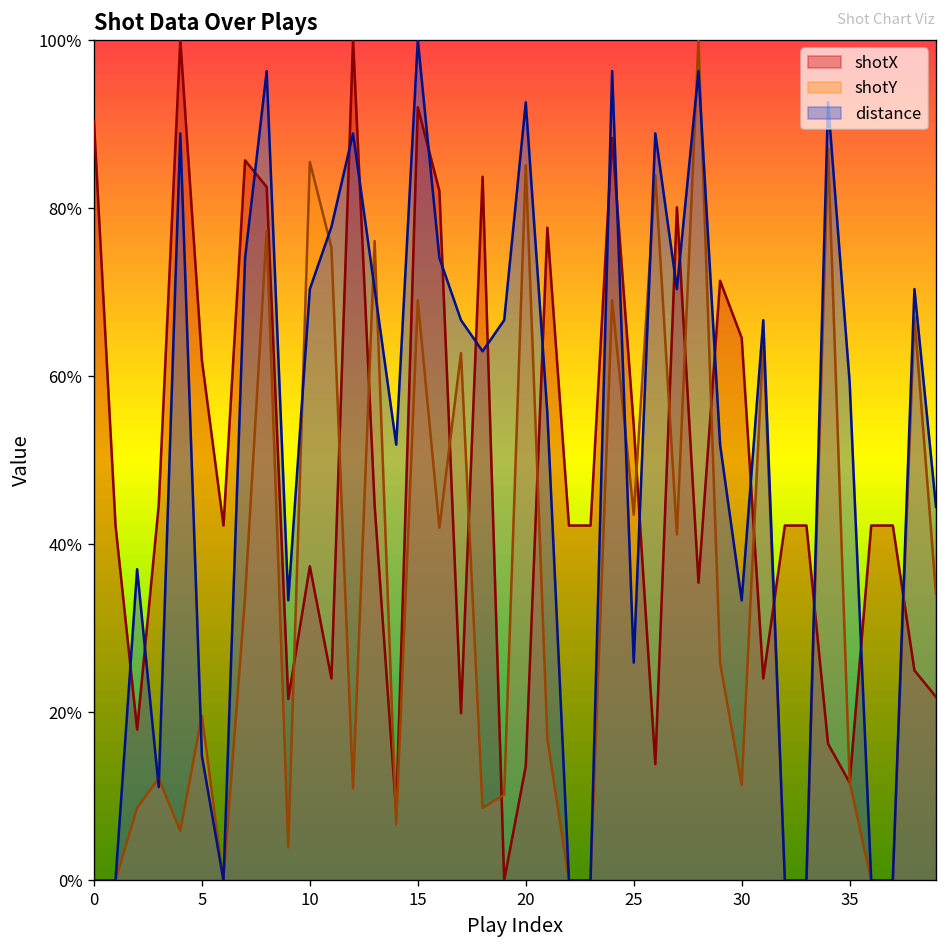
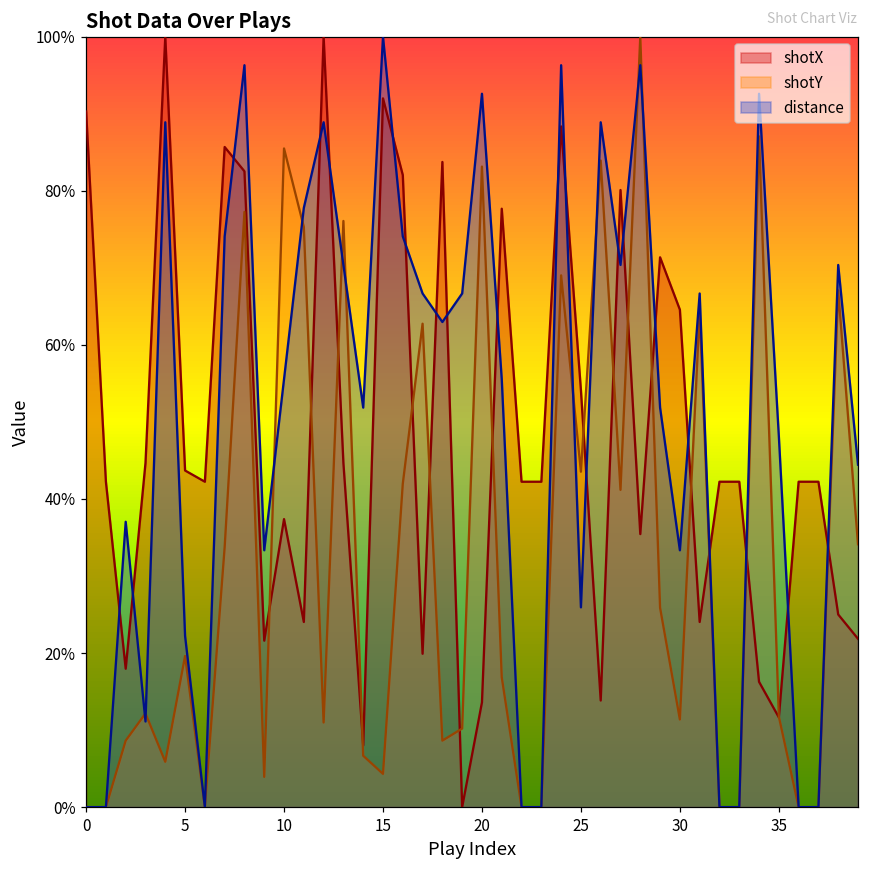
  {
    "shotX": {
      "0": "90%",
-     "5": "62%",
+     "5": "44%",
      "10": "37%",
      "15": "92%",
      "20": "14%",
      "25": "54%",
      "30": "65%"
    },
    "shotY": {
      "5": "20%",
      "10": "85%",
-     "15": "69%",
-     "20": "85%",
+     "15": "4%",
+     "20": "83%",
      "25": "44%",
      "30": "11%"
    },
    "distance": {
-     "5": "15%",
-     "10": "70%",
+     "5": "22%",
+     "10": "56%",
      "15": "100%",
      "20": "93%",
      "25": "26%",
      "30": "33%",
-     "35": "59%"
+     "35": "48%"
    }
  }
